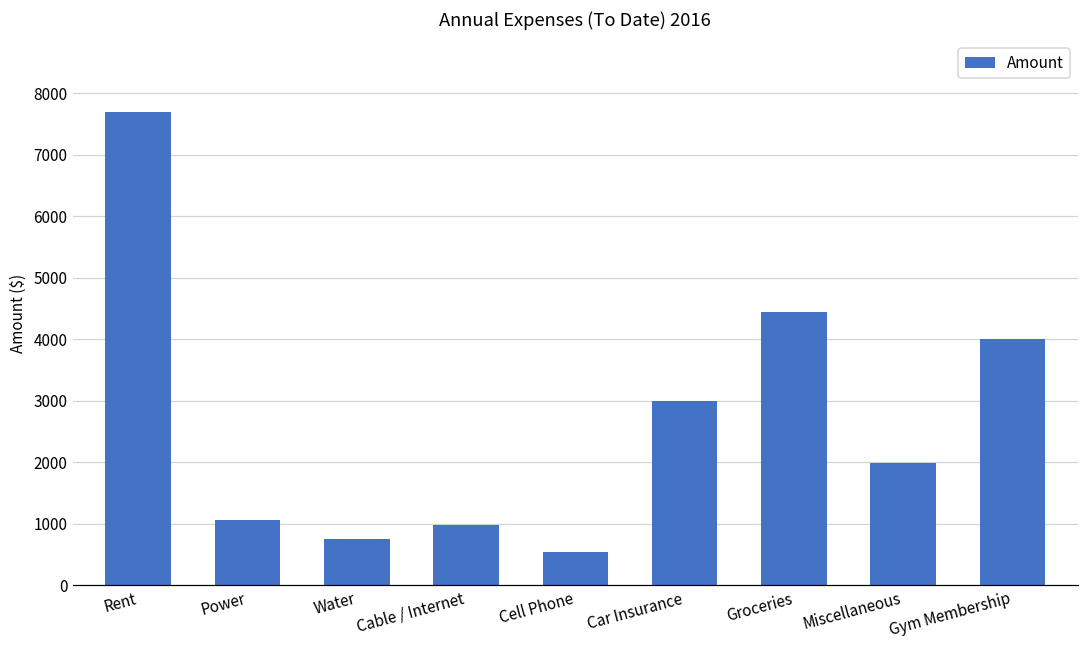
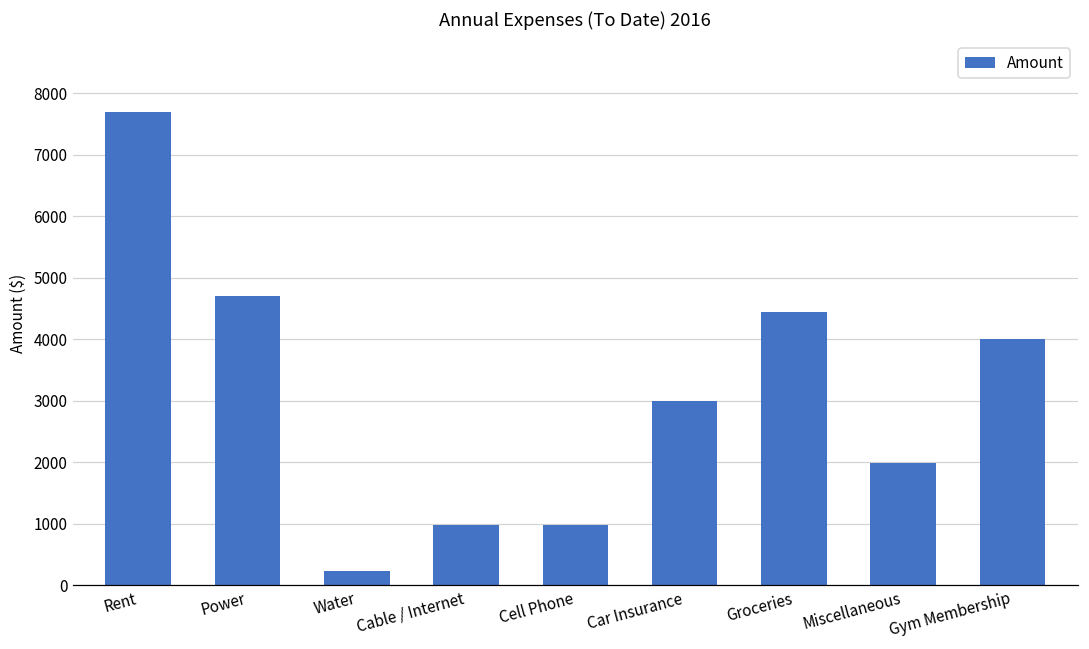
  {
    "Rent": 7700,
-   "Power": 1100,
-   "Water": 800,
+   "Power": 4700,
+   "Water": 200,
    "Cable / Internet": 1000,
-   "Cell Phone": 500,
+   "Cell Phone": 1000,
    "Car Insurance": 3000,
    "Groceries": 4400,
    "Miscellaneous": 2000,
    "Gym Membership": 4000
  }
